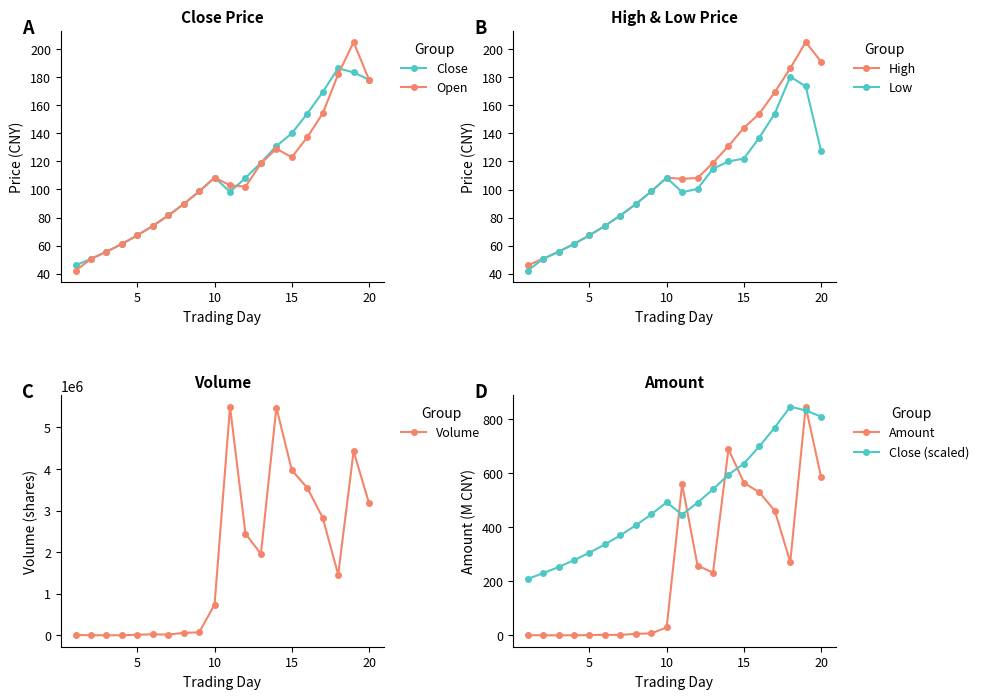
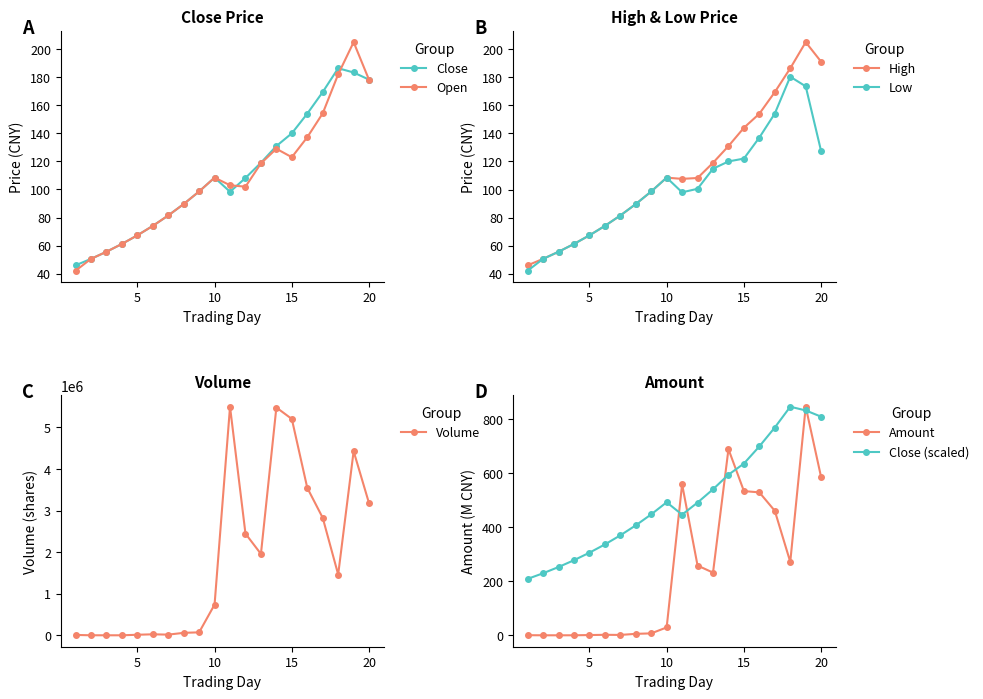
  {
    "Close Price": {
      "Close": {
        "15": 140
      },
      "Open": {
        "15": 123
      }
    },
    "High & Low Price": {
      "High": {
        "15": 144,
        "20": 191
      },
      "Low": {
        "15": 122,
        "20": 127
      }
    },
    "Volume": {
      "5": 0,
      "10": 700000,
-     "15": 4000000,
+     "15": 5200000,
      "20": 3200000
    },
    "Amount": {
      "Amount": {
        "5": 0,
        "10": 30,
-       "15": 560,
+       "15": 530,
        "20": 580
      },
      "Close (scaled)": {
        "5": 310,
        "10": 490,
        "15": 640,
        "20": 810
      }
    }
  }
